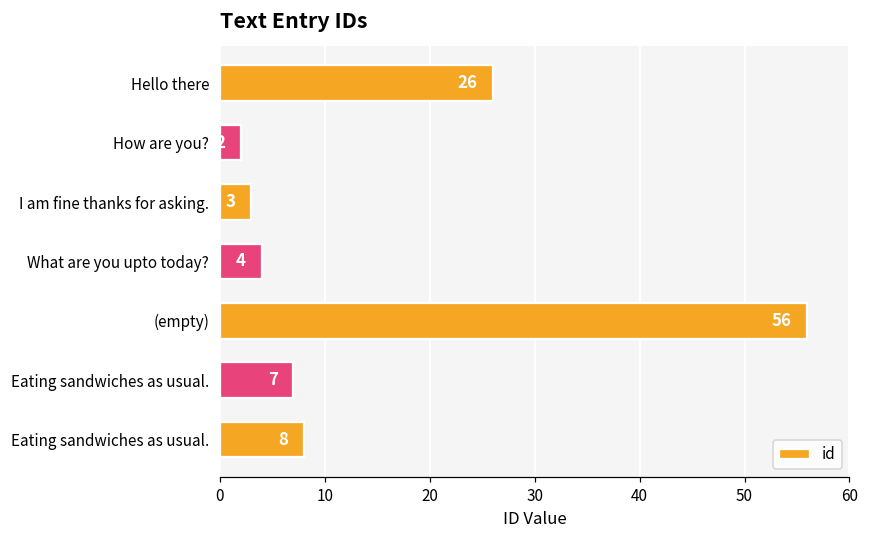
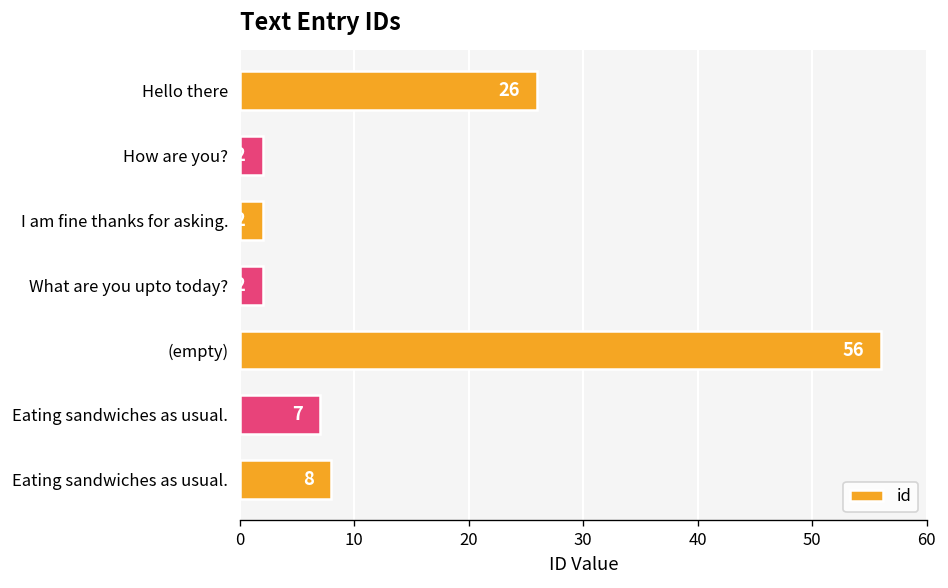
  {
    "How are you?": 2,
-   "I am fine thanks for asking.": 3,
-   "What are you upto today?": 4
+   "I am fine thanks for asking.": 2,
+   "What are you upto today?": 2
  }
